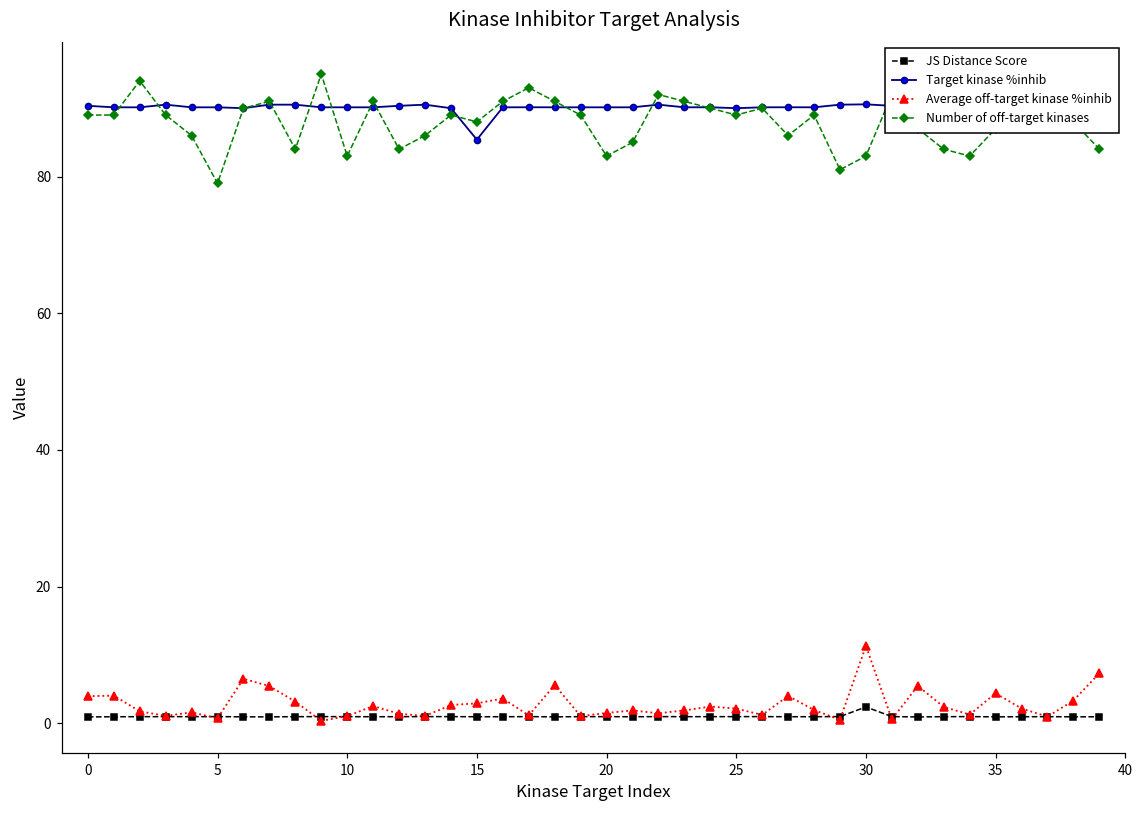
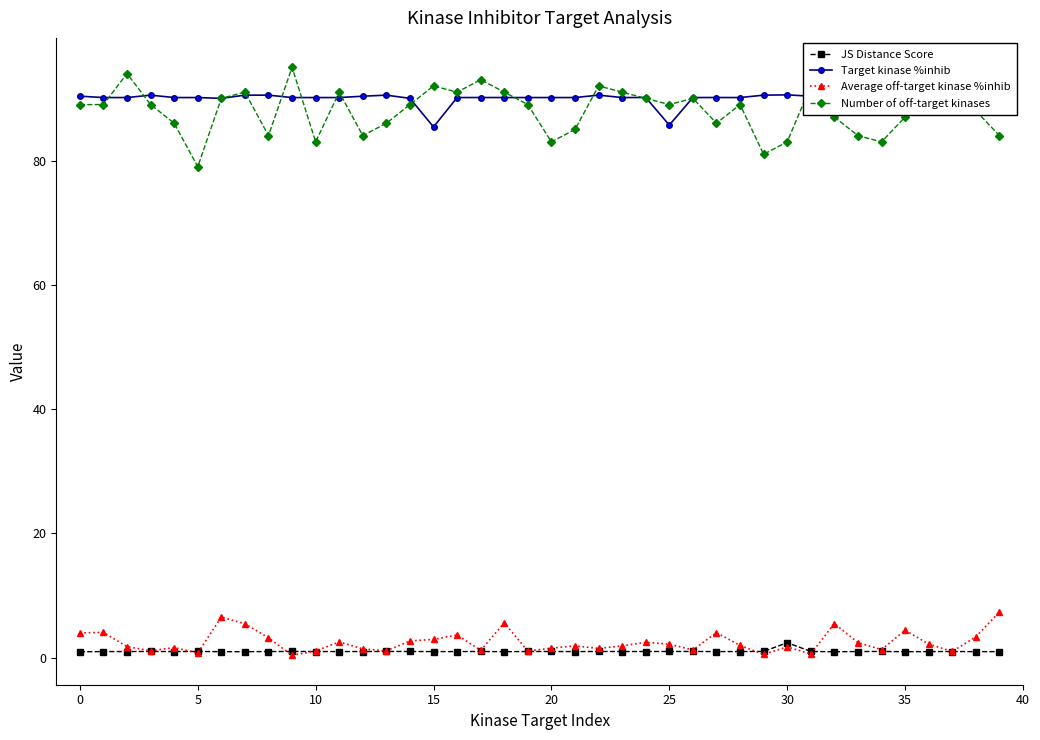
  {
    "JS Distance Score": {
      "0": 1,
      "15": 1,
      "20": 1,
      "25": 1,
      "30": 2,
      "35": 1
    },
    "Target kinase %inhib": {
      "0": 90,
      "5": 90,
      "10": 90,
      "15": 85,
      "20": 90,
-     "25": 90,
+     "25": 86,
      "30": 91
    },
    "Average off-target kinase %inhib": {
      "0": 4,
      "15": 3,
      "20": 2,
      "25": 2,
-     "30": 11,
+     "30": 2,
      "35": 4
    },
    "Number of off-target kinases": {
      "0": 89,
      "5": 79,
      "10": 83,
-     "15": 88,
+     "15": 92,
      "20": 83,
      "25": 89,
      "30": 83,
      "35": 87
    }
  }
